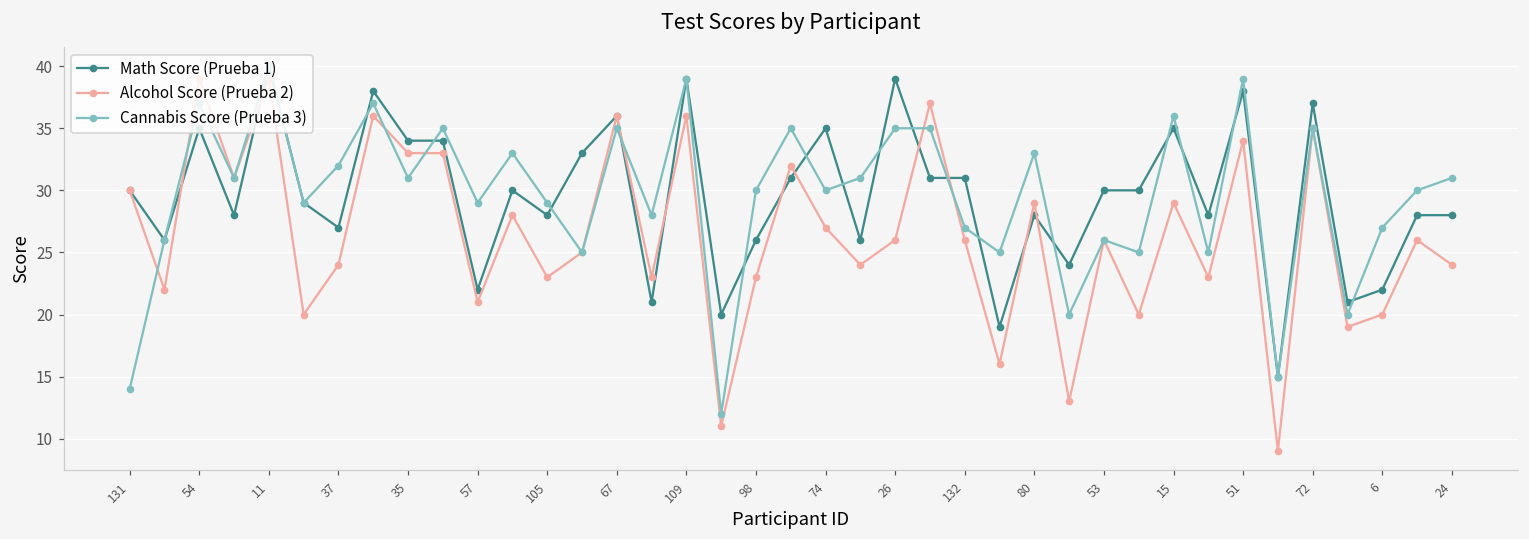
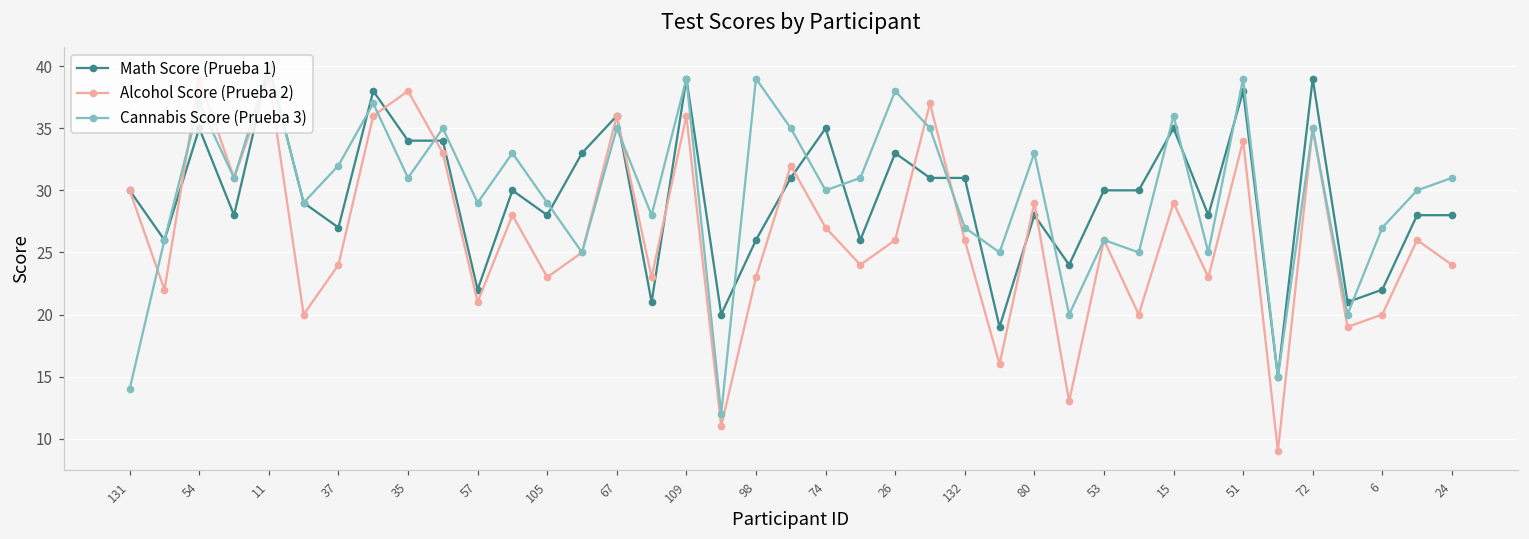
  {
    "Math Score (Prueba 1)": {
      "37": 27,
      "35": 34,
      "57": 22,
      "105": 28,
      "98": 26,
      "74": 35,
-     "26": 39,
+     "26": 33,
      "132": 31,
      "80": 28,
      "53": 30,
      "15": 35,
      "51": 38,
-     "72": 37,
+     "72": 39,
      "6": 22,
      "24": 28
    },
    "Alcohol Score (Prueba 2)": {
      "37": 24,
-     "35": 33,
+     "35": 38,
      "57": 21,
      "105": 23,
      "109": 36,
      "98": 23,
      "74": 27,
      "26": 26,
      "132": 26,
      "80": 29,
      "15": 29,
      "51": 34,
      "6": 20,
      "24": 24
    },
    "Cannabis Score (Prueba 3)": {
      "131": 14,
      "37": 32,
      "35": 31,
      "57": 29,
      "105": 29,
      "67": 35,
-     "98": 30,
+     "98": 39,
      "74": 30,
-     "26": 35,
+     "26": 38,
      "132": 27,
      "80": 33,
      "15": 36,
      "51": 39,
      "6": 27,
      "24": 31
    }
  }
